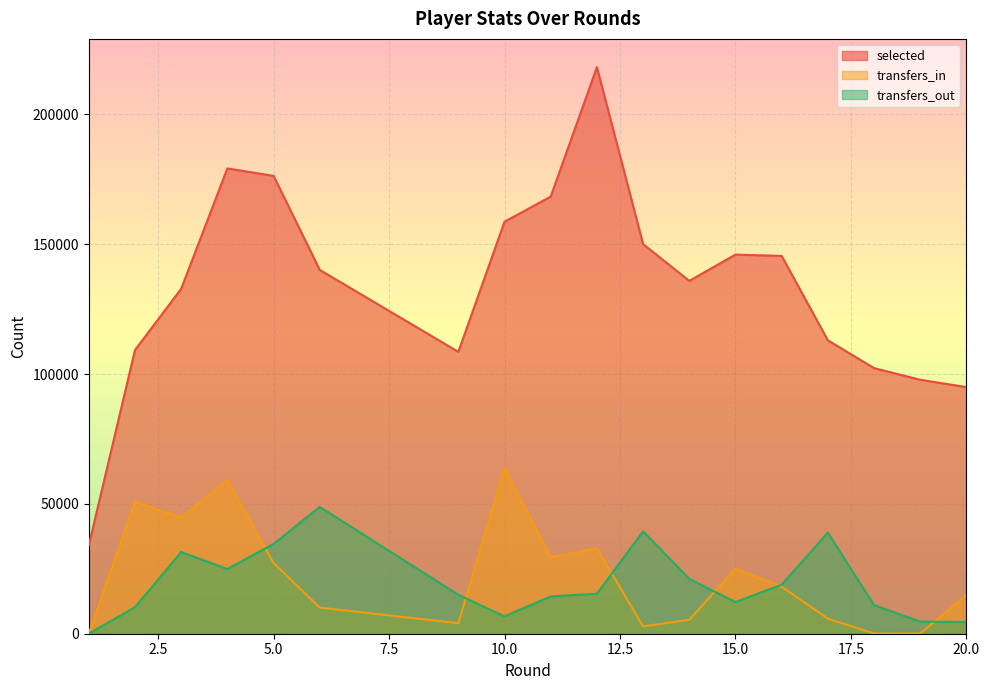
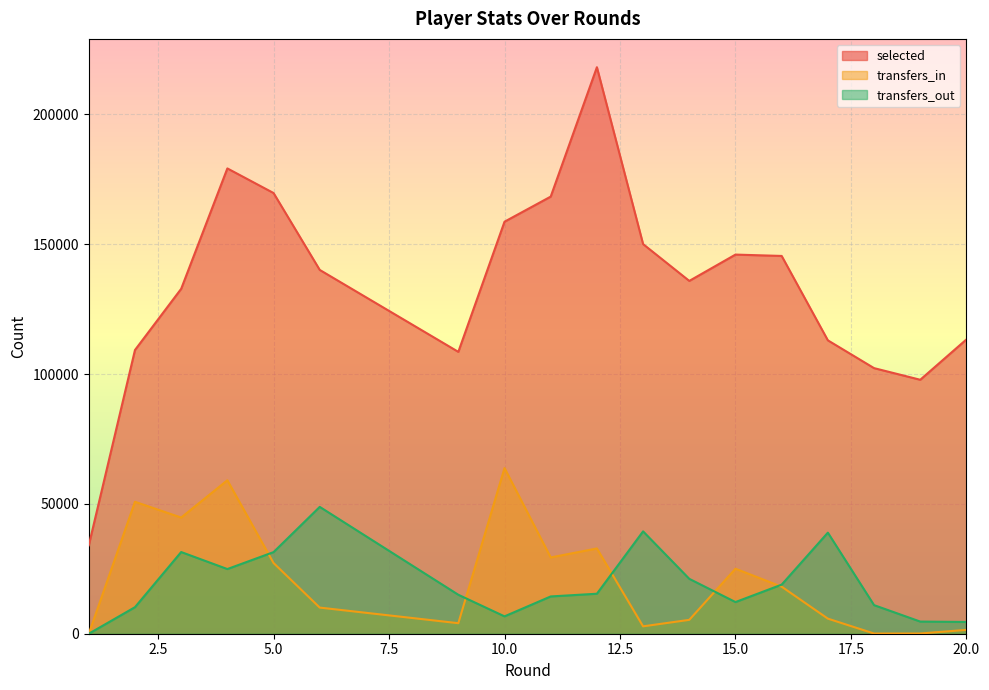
  {
    "selected": {
-     "5.0": 176000,
+     "5.0": 170000,
      "10.0": 159000,
      "15.0": 146000,
-     "20.0": 95000
+     "20.0": 113000
    },
    "transfers_in": {
      "5.0": 27000,
      "10.0": 64000,
      "15.0": 25000,
-     "20.0": 15000
+     "20.0": 1000
    },
    "transfers_out": {
-     "5.0": 35000,
+     "5.0": 31000,
      "10.0": 7000,
      "15.0": 12000,
      "20.0": 5000
    }
  }
